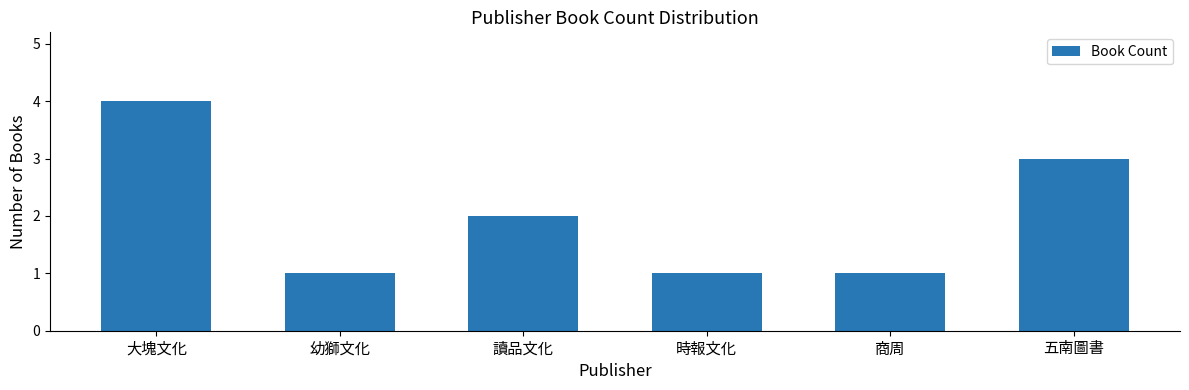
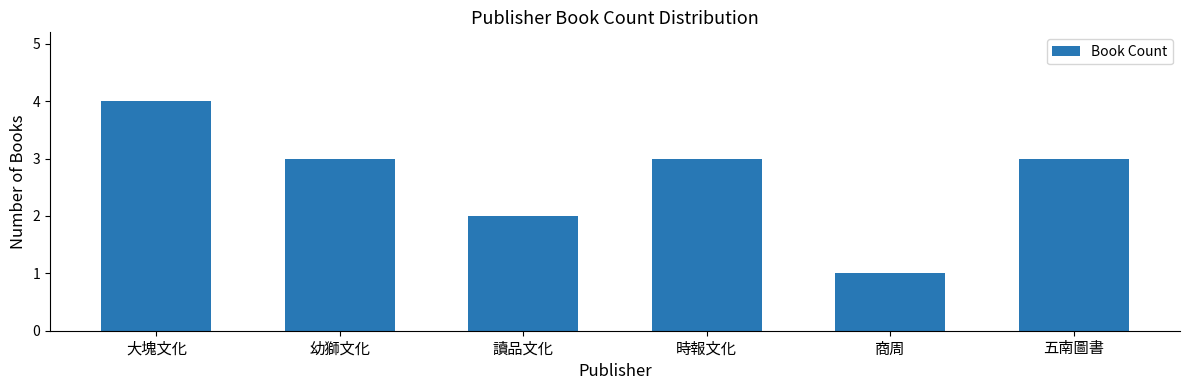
  {
    "大塊文化": 4,
-   "幼獅文化": 1,
+   "幼獅文化": 3,
    "讀品文化": 2,
-   "時報文化": 1,
+   "時報文化": 3,
    "商周": 1,
    "五南圖書": 3
  }
